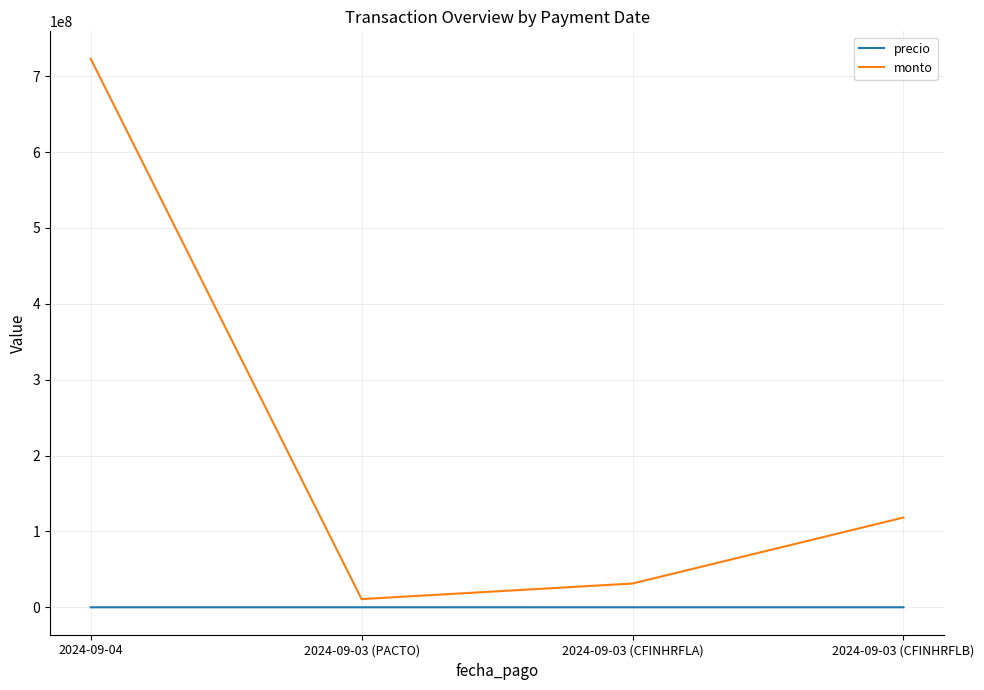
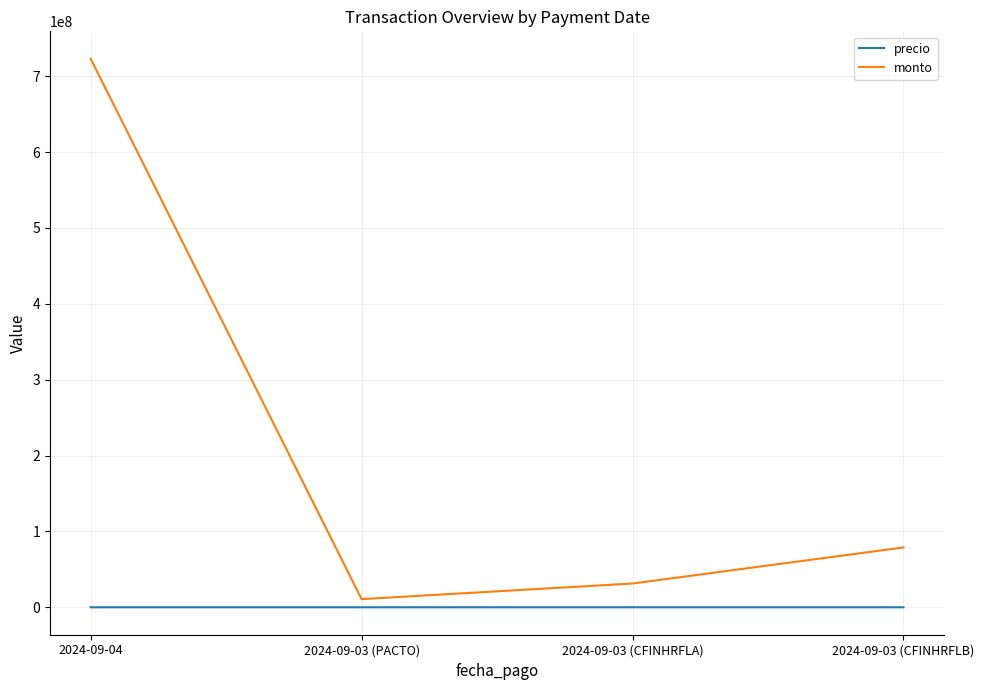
  {
    "precio": {
      "2024-09-04": 0,
      "2024-09-03 (PACTO)": 0,
      "2024-09-03 (CFINHRFLA)": 0,
      "2024-09-03 (CFINHRFLB)": 0
    },
    "monto": {
      "2024-09-04": 720000000,
      "2024-09-03 (PACTO)": 10000000,
      "2024-09-03 (CFINHRFLA)": 30000000,
-     "2024-09-03 (CFINHRFLB)": 120000000
+     "2024-09-03 (CFINHRFLB)": 80000000
    }
  }
